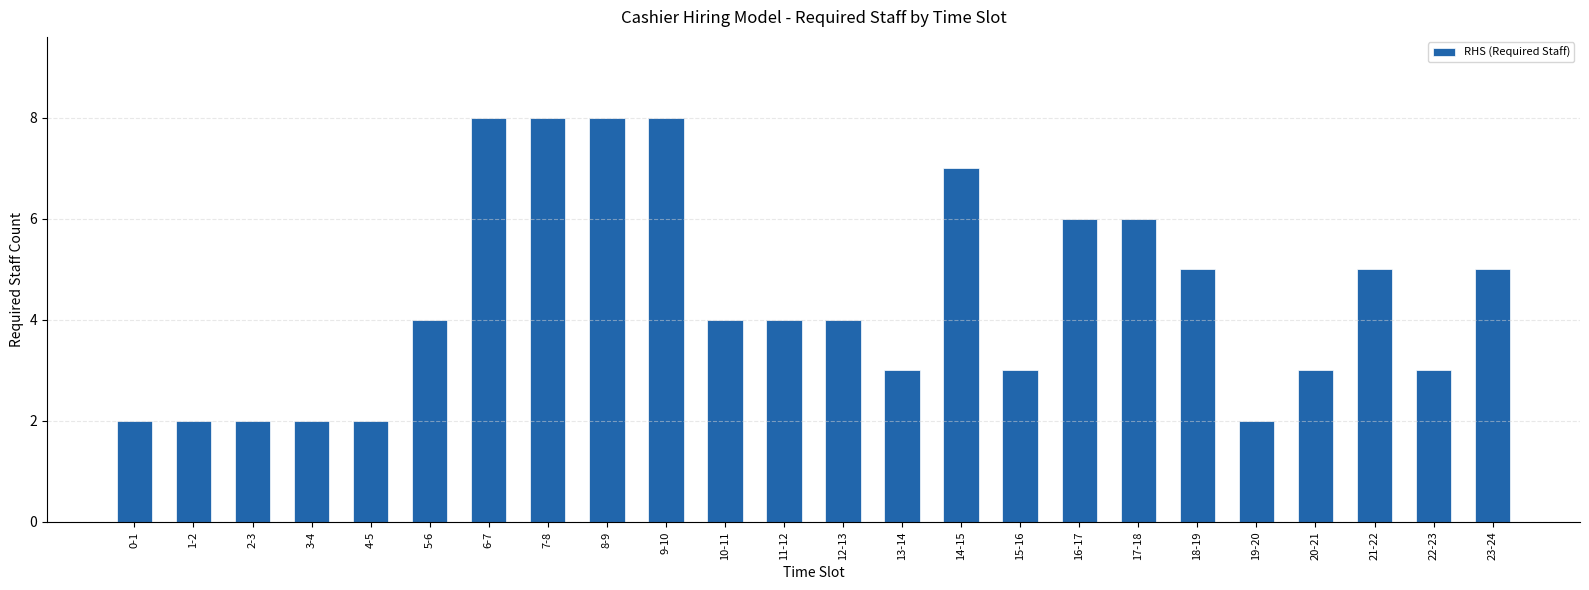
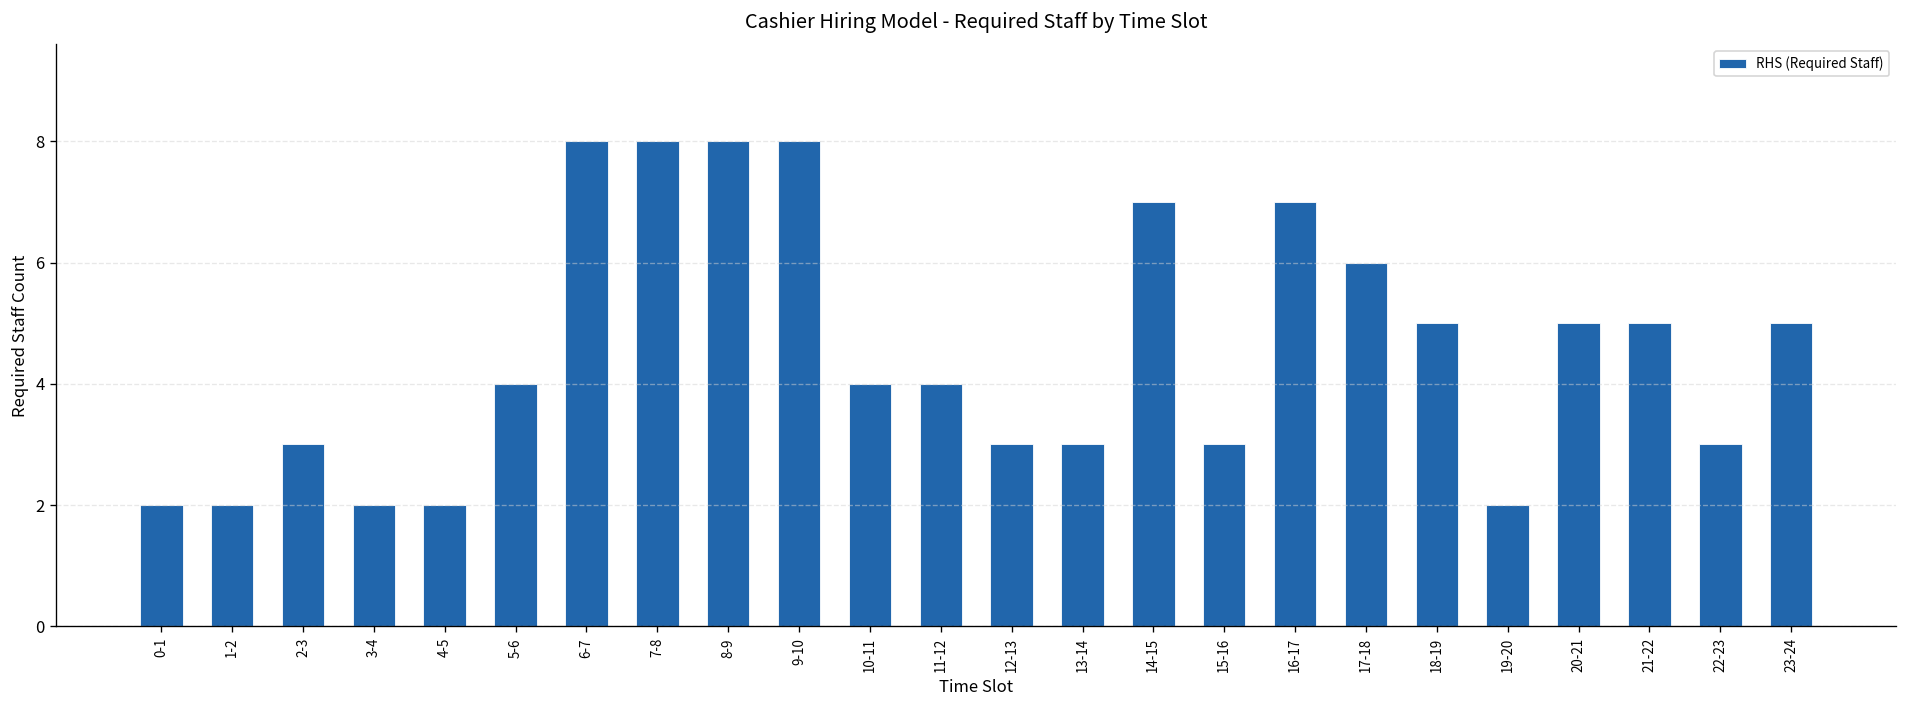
  {
    "0-1": 2,
    "1-2": 2,
-   "2-3": 2,
+   "2-3": 3,
    "3-4": 2,
    "4-5": 2,
    "5-6": 4,
    "6-7": 8,
    "7-8": 8,
    "8-9": 8,
    "9-10": 8,
    "10-11": 4,
    "11-12": 4,
-   "12-13": 4,
+   "12-13": 3,
    "13-14": 3,
    "14-15": 7,
    "15-16": 3,
-   "16-17": 6,
+   "16-17": 7,
    "17-18": 6,
    "18-19": 5,
    "19-20": 2,
-   "20-21": 3,
+   "20-21": 5,
    "21-22": 5,
    "22-23": 3,
    "23-24": 5
  }
